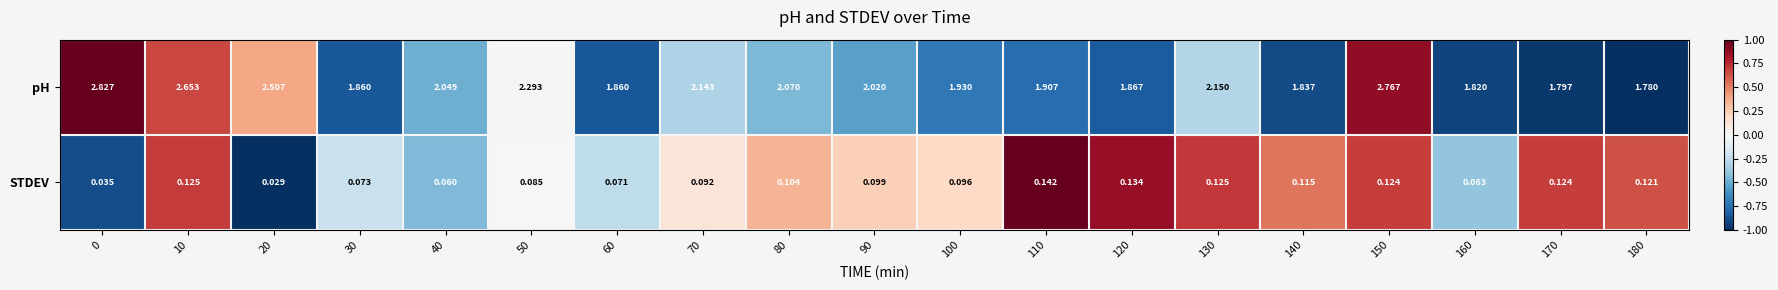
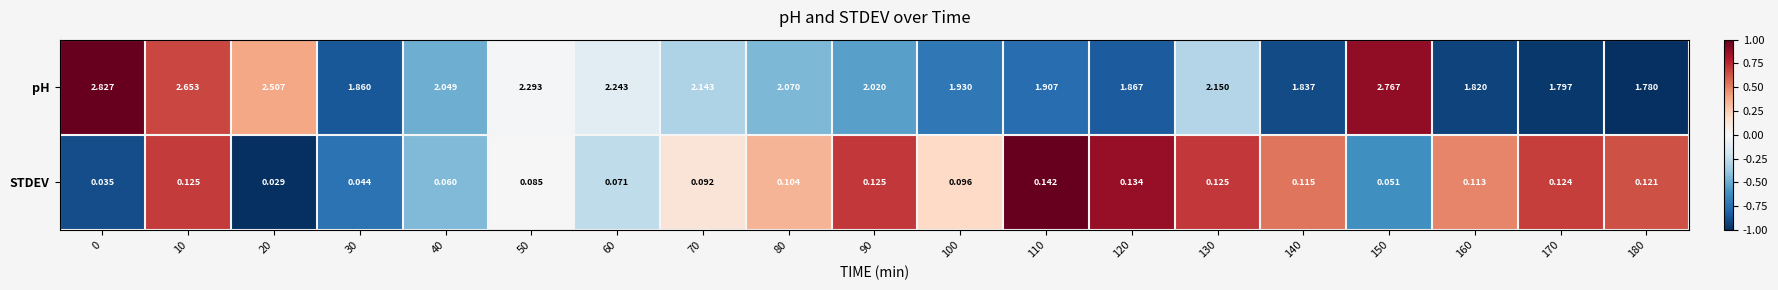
  {
    "pH": {
      "0": 2.827,
      "10": 2.653,
      "20": 2.507,
      "30": 1.860,
      "40": 2.049,
      "50": 2.293,
-     "60": 1.860,
+     "60": 2.243,
      "70": 2.143,
      "80": 2.070,
      "90": 2.020,
      "100": 1.930,
      "110": 1.907,
      "120": 1.867,
      "130": 2.150,
      "140": 1.837,
      "150": 2.767,
      "160": 1.820,
      "170": 1.797,
      "180": 1.780
    },
    "STDEV": {
      "0": 0.035,
      "10": 0.125,
      "20": 0.029,
-     "30": 0.073,
+     "30": 0.044,
      "40": 0.060,
      "50": 0.085,
      "60": 0.071,
      "70": 0.092,
      "80": 0.104,
-     "90": 0.099,
+     "90": 0.125,
      "100": 0.096,
      "110": 0.142,
      "120": 0.134,
      "130": 0.125,
      "140": 0.115,
-     "150": 0.124,
-     "160": 0.063,
+     "150": 0.051,
+     "160": 0.113,
      "170": 0.124,
      "180": 0.121
    }
  }
